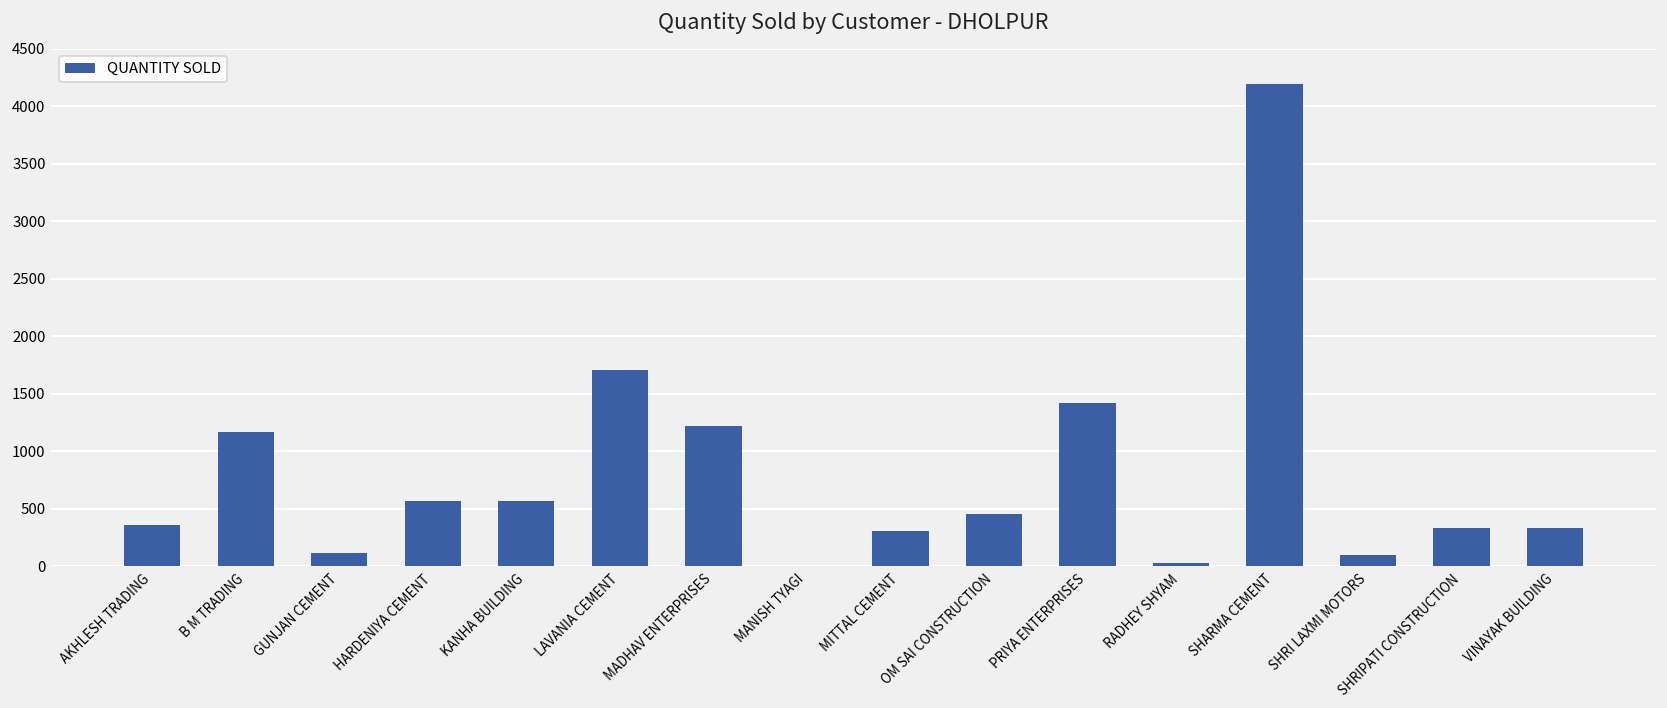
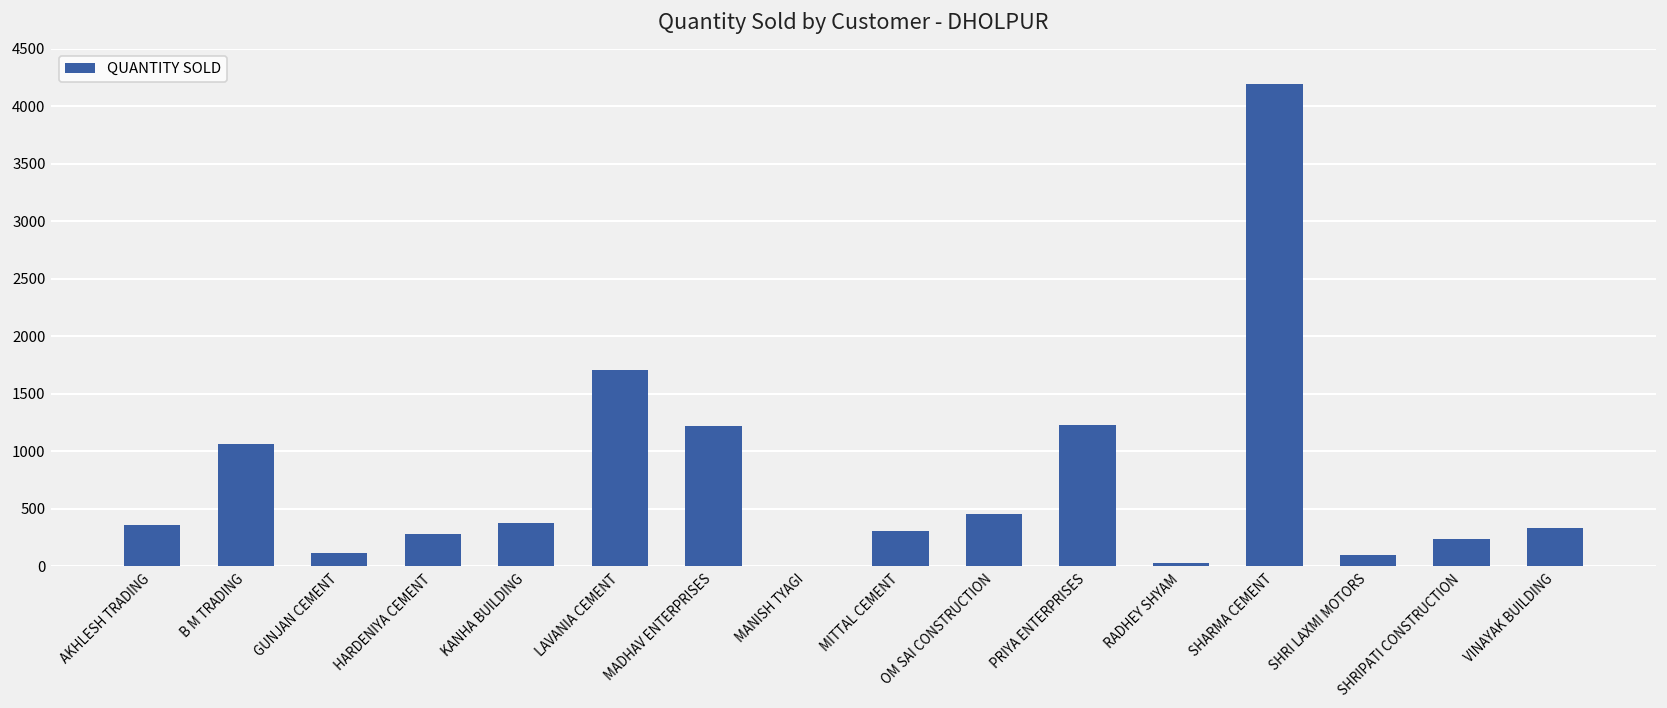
  {
    "AKHLESH TRADING": 400,
-   "B M TRADING": 1200,
+   "B M TRADING": 1100,
    "GUNJAN CEMENT": 100,
-   "HARDENIYA CEMENT": 600,
-   "KANHA BUILDING": 600,
+   "HARDENIYA CEMENT": 300,
+   "KANHA BUILDING": 400,
    "LAVANIA CEMENT": 1700,
    "MADHAV ENTERPRISES": 1200,
    "MITTAL CEMENT": 300,
    "OM SAI CONSTRUCTION": 500,
-   "PRIYA ENTERPRISES": 1400,
+   "PRIYA ENTERPRISES": 1200,
    "RADHEY SHYAM": 0,
    "SHARMA CEMENT": 4200,
    "SHRI LAXMI MOTORS": 100,
-   "SHRIPATI CONSTRUCTION": 300,
+   "SHRIPATI CONSTRUCTION": 200,
    "VINAYAK BUILDING": 300
  }
